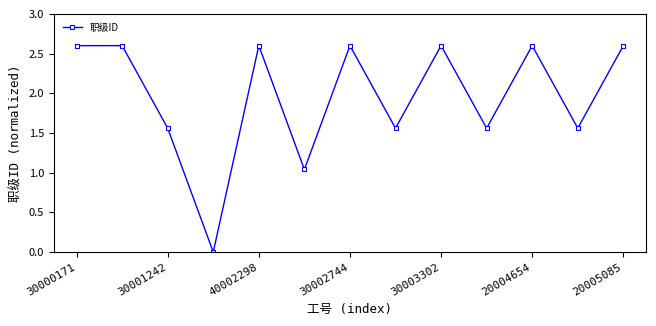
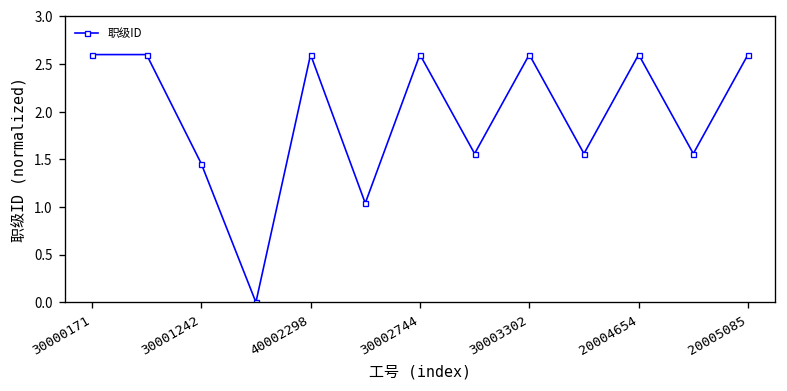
  {
    "30000171": 2.6,
-   "30001242": 1.6,
+   "30001242": 1.5,
    "40002298": 2.6,
    "30002744": 2.6,
    "30003302": 2.6,
    "20004654": 2.6,
    "20005085": 2.6
  }
